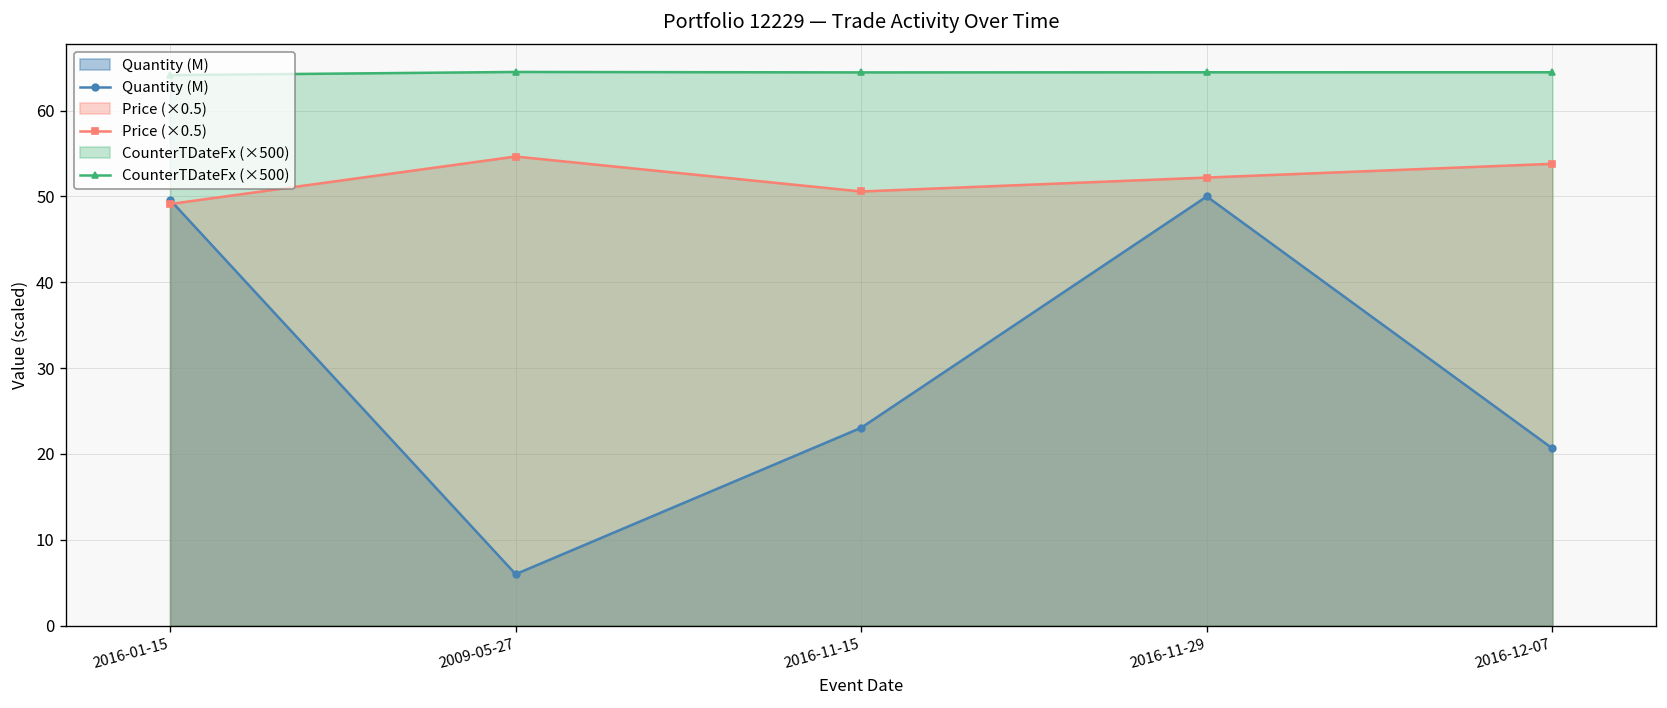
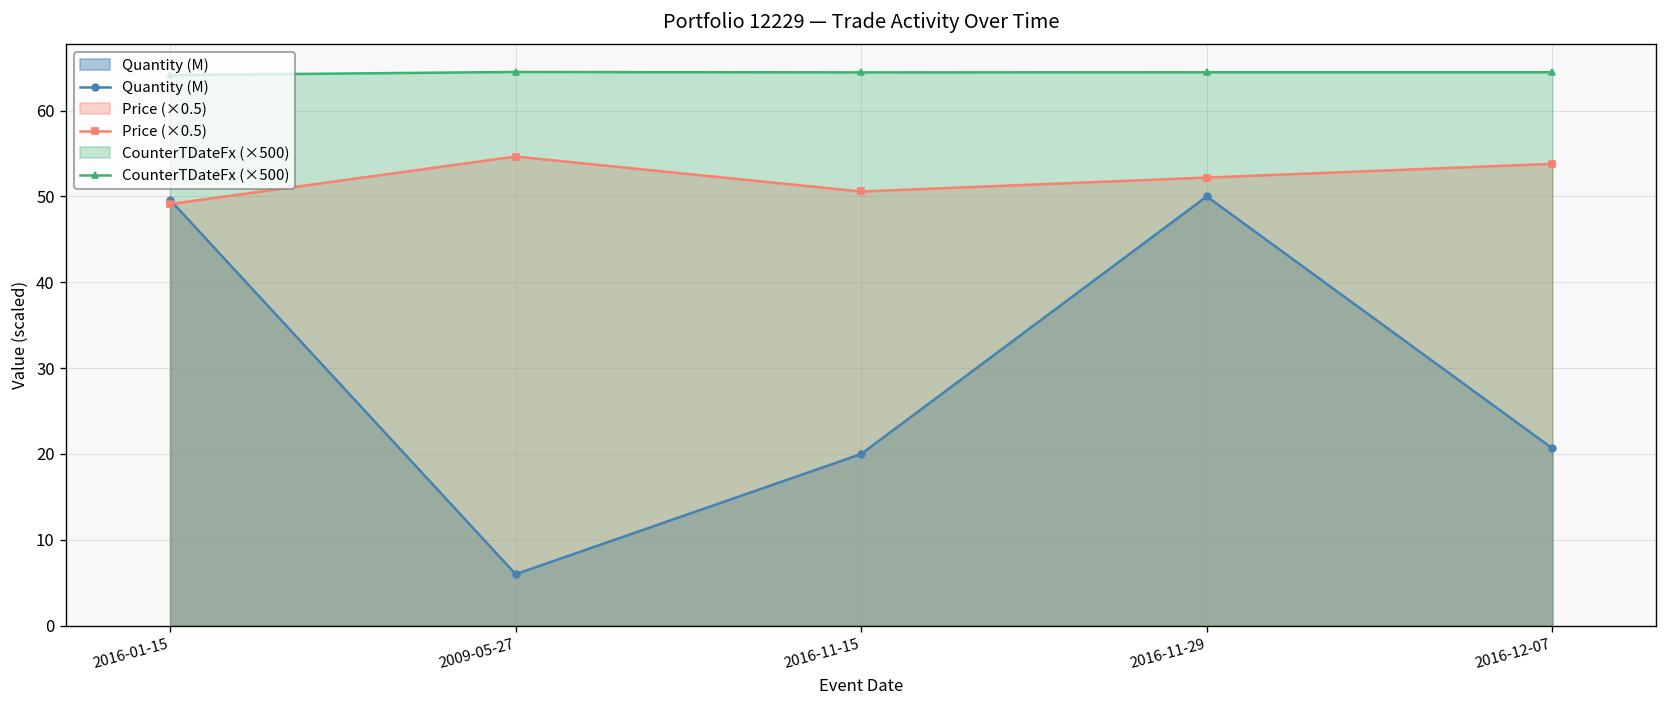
  {
    "Quantity (M)": {
      "2016-01-15": 50,
      "2009-05-27": 6,
-     "2016-11-15": 23,
+     "2016-11-15": 20,
      "2016-11-29": 50,
      "2016-12-07": 21
    },
    "Price (×0.5)": {
      "2016-01-15": 49,
      "2009-05-27": 55,
      "2016-11-15": 51,
      "2016-11-29": 52,
      "2016-12-07": 54
    },
    "CounterTDateFx (×500)": {
      "2009-05-27": 65,
      "2016-11-15": 64,
      "2016-11-29": 64,
      "2016-12-07": 64
    }
  }
